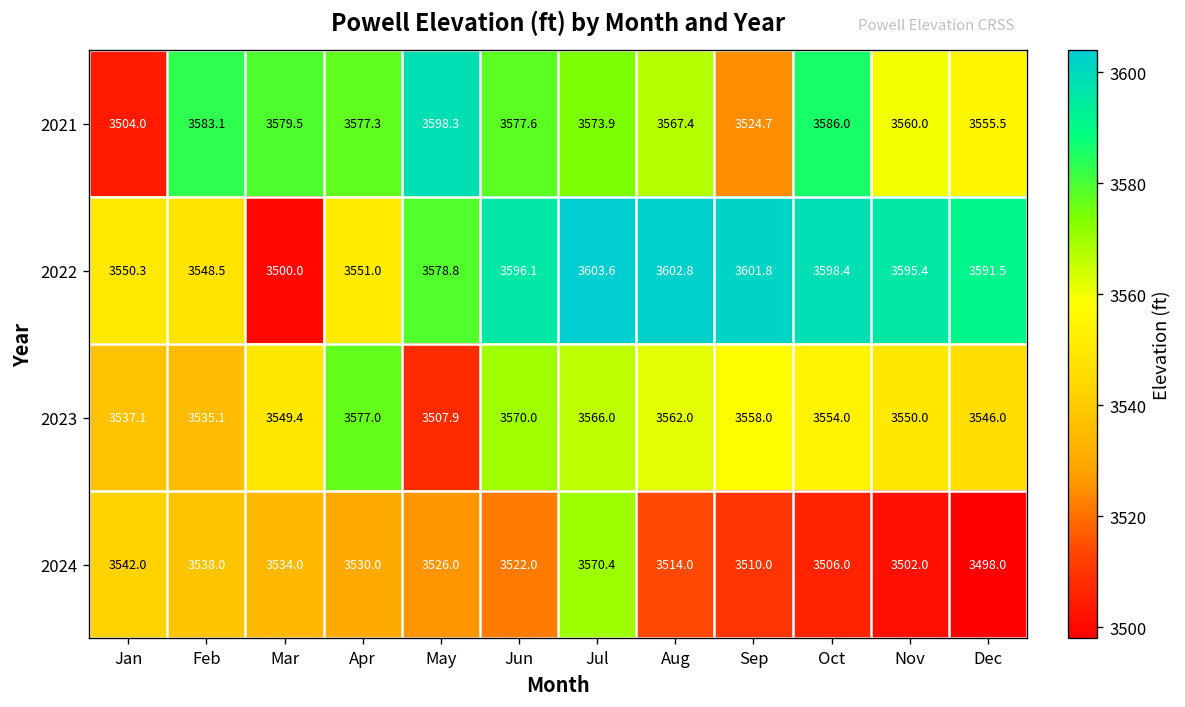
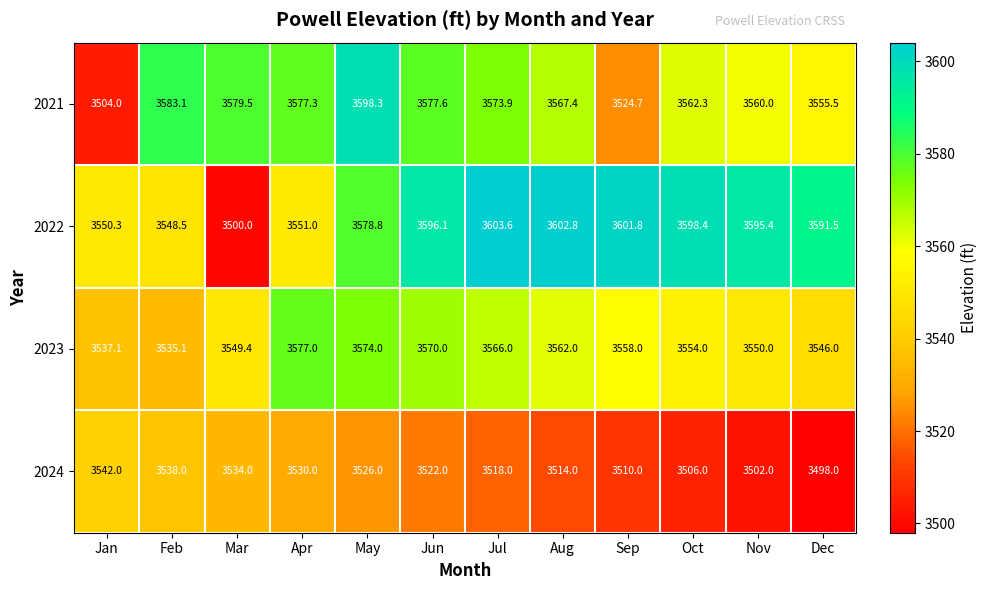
  {
    "2021": {
      "Jan": 3504.0,
      "Feb": 3583.1,
      "Mar": 3579.5,
      "Apr": 3577.3,
      "May": 3598.3,
      "Jun": 3577.6,
      "Jul": 3573.9,
      "Aug": 3567.4,
      "Sep": 3524.7,
-     "Oct": 3586.0,
+     "Oct": 3562.3,
      "Nov": 3560.0,
      "Dec": 3555.5
    },
    "2022": {
      "Jan": 3550.3,
      "Feb": 3548.5,
      "Mar": 3500.0,
      "Apr": 3551.0,
      "May": 3578.8,
      "Jun": 3596.1,
      "Jul": 3603.6,
      "Aug": 3602.8,
      "Sep": 3601.8,
      "Oct": 3598.4,
      "Nov": 3595.4,
      "Dec": 3591.5
    },
    "2023": {
      "Jan": 3537.1,
      "Feb": 3535.1,
      "Mar": 3549.4,
      "Apr": 3577.0,
-     "May": 3507.9,
+     "May": 3574.0,
      "Jun": 3570.0,
      "Jul": 3566.0,
      "Aug": 3562.0,
      "Sep": 3558.0,
      "Oct": 3554.0,
      "Nov": 3550.0,
      "Dec": 3546.0
    },
    "2024": {
      "Jan": 3542.0,
      "Feb": 3538.0,
      "Mar": 3534.0,
      "Apr": 3530.0,
      "May": 3526.0,
      "Jun": 3522.0,
-     "Jul": 3570.4,
+     "Jul": 3518.0,
      "Aug": 3514.0,
      "Sep": 3510.0,
      "Oct": 3506.0,
      "Nov": 3502.0,
      "Dec": 3498.0
    }
  }
